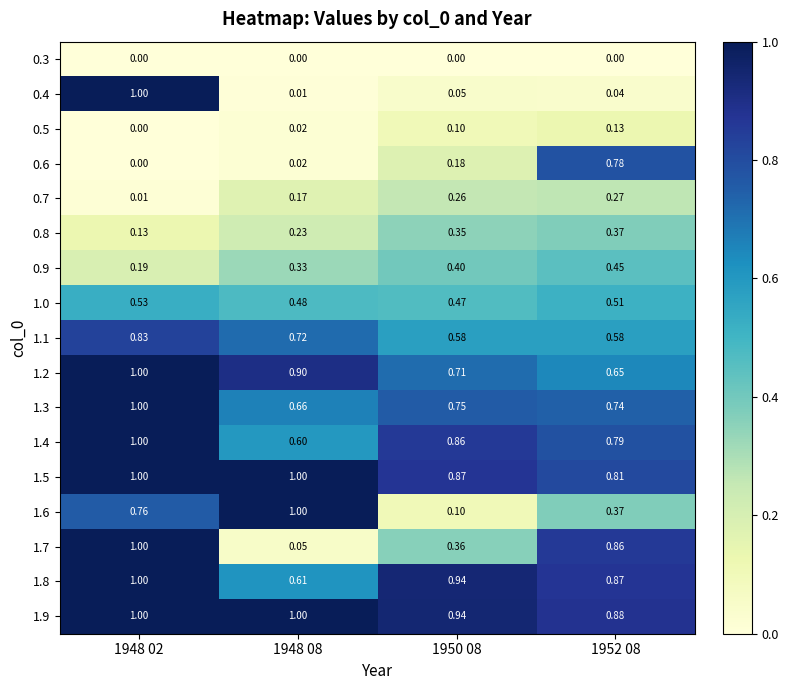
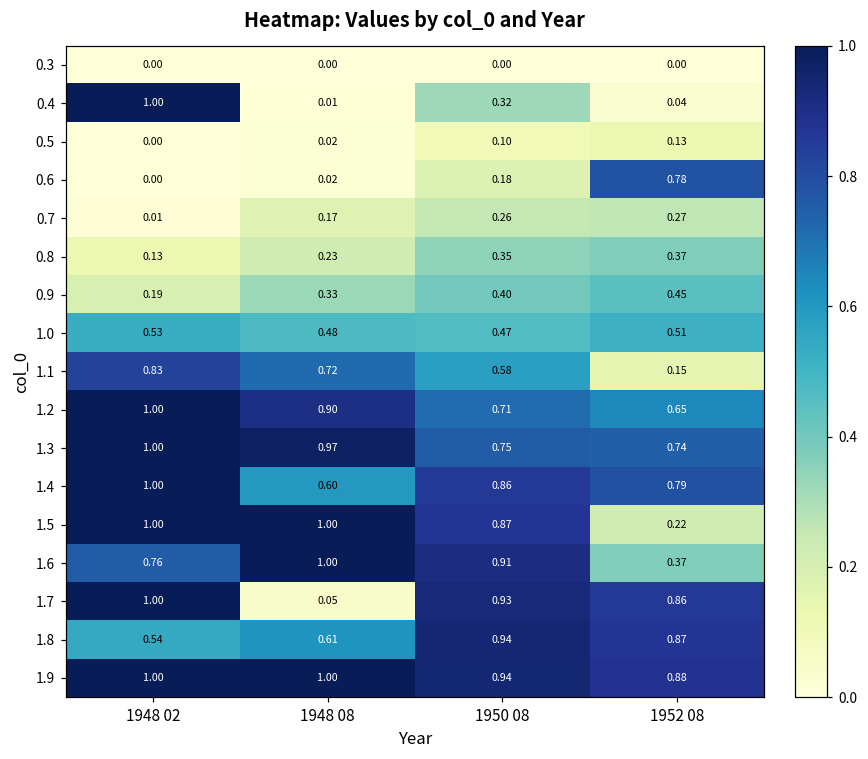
  {
    "0.3": {
      "1948 02": 0.00,
      "1948 08": 0.00,
      "1950 08": 0.00,
      "1952 08": 0.00
    },
    "0.4": {
      "1948 02": 1.00,
      "1948 08": 0.01,
-     "1950 08": 0.05,
+     "1950 08": 0.32,
      "1952 08": 0.04
    },
    "0.5": {
      "1948 02": 0.00,
      "1948 08": 0.02,
      "1950 08": 0.10,
      "1952 08": 0.13
    },
    "0.6": {
      "1948 02": 0.00,
      "1948 08": 0.02,
      "1950 08": 0.18,
      "1952 08": 0.78
    },
    "0.7": {
      "1948 02": 0.01,
      "1948 08": 0.17,
      "1950 08": 0.26,
      "1952 08": 0.27
    },
    "0.8": {
      "1948 02": 0.13,
      "1948 08": 0.23,
      "1950 08": 0.35,
      "1952 08": 0.37
    },
    "0.9": {
      "1948 02": 0.19,
      "1948 08": 0.33,
      "1950 08": 0.40,
      "1952 08": 0.45
    },
    "1.0": {
      "1948 02": 0.53,
      "1948 08": 0.48,
      "1950 08": 0.47,
      "1952 08": 0.51
    },
    "1.1": {
      "1948 02": 0.83,
      "1948 08": 0.72,
      "1950 08": 0.58,
-     "1952 08": 0.58
+     "1952 08": 0.15
    },
    "1.2": {
      "1948 02": 1.00,
      "1948 08": 0.90,
      "1950 08": 0.71,
      "1952 08": 0.65
    },
    "1.3": {
      "1948 02": 1.00,
-     "1948 08": 0.66,
+     "1948 08": 0.97,
      "1950 08": 0.75,
      "1952 08": 0.74
    },
    "1.4": {
      "1948 02": 1.00,
      "1948 08": 0.60,
      "1950 08": 0.86,
      "1952 08": 0.79
    },
    "1.5": {
      "1948 02": 1.00,
      "1948 08": 1.00,
      "1950 08": 0.87,
-     "1952 08": 0.81
+     "1952 08": 0.22
    },
    "1.6": {
      "1948 02": 0.76,
      "1948 08": 1.00,
-     "1950 08": 0.10,
+     "1950 08": 0.91,
      "1952 08": 0.37
    },
    "1.7": {
      "1948 02": 1.00,
      "1948 08": 0.05,
-     "1950 08": 0.36,
+     "1950 08": 0.93,
      "1952 08": 0.86
    },
    "1.8": {
-     "1948 02": 1.00,
+     "1948 02": 0.54,
      "1948 08": 0.61,
      "1950 08": 0.94,
      "1952 08": 0.87
    },
    "1.9": {
      "1948 02": 1.00,
      "1948 08": 1.00,
      "1950 08": 0.94,
      "1952 08": 0.88
    }
  }
